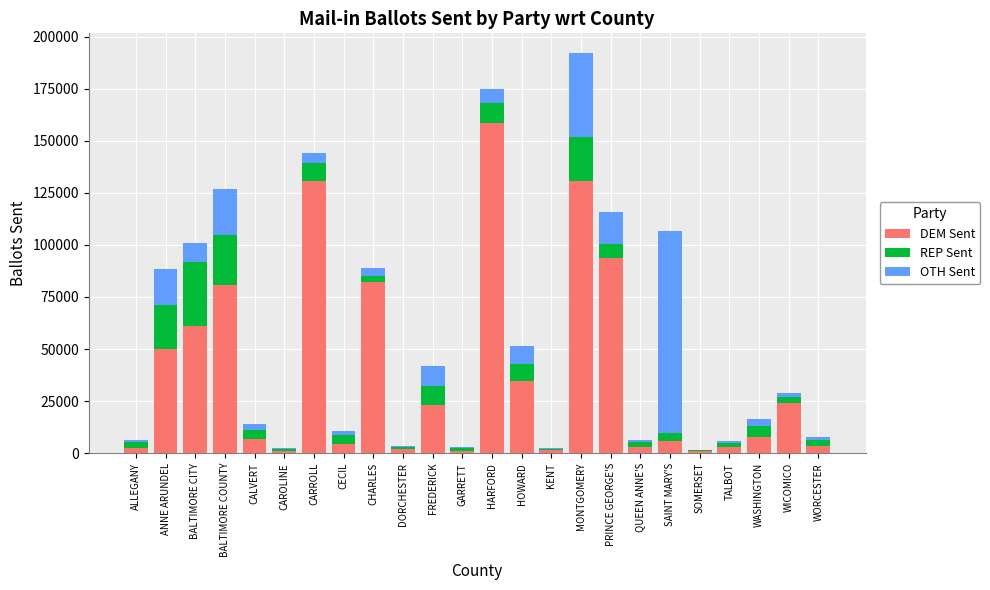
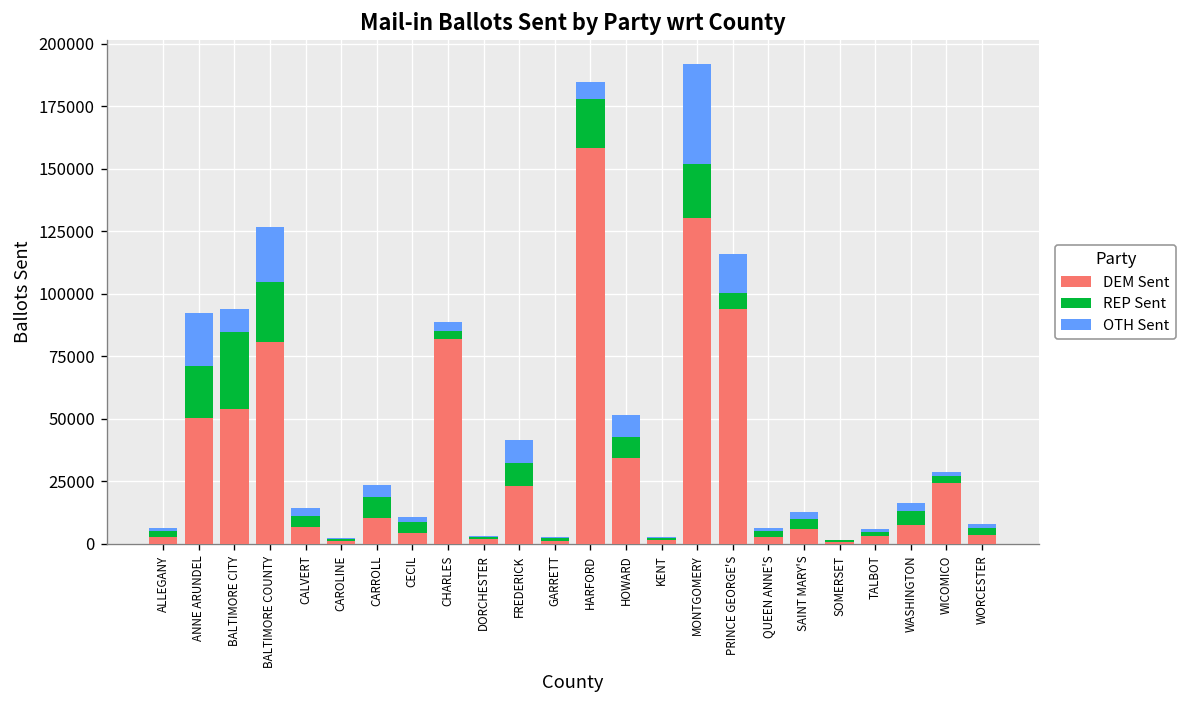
  {
    "DEM Sent": {
      "ALLEGANY": 3000,
      "ANNE ARUNDEL": 50000,
-     "BALTIMORE CITY": 61000,
+     "BALTIMORE CITY": 54000,
      "BALTIMORE COUNTY": 81000,
      "CALVERT": 7000,
-     "CARROLL": 131000,
+     "CARROLL": 10000,
      "CECIL": 4000,
      "CHARLES": 82000,
      "DORCHESTER": 2000,
      "FREDERICK": 23000,
      "HARFORD": 158000,
      "HOWARD": 35000,
      "KENT": 2000,
      "MONTGOMERY": 130000,
      "PRINCE GEORGE'S": 94000,
      "QUEEN ANNE'S": 3000,
      "SAINT MARY'S": 6000,
      "TALBOT": 3000,
      "WASHINGTON": 8000,
      "WICOMICO": 24000,
      "WORCESTER": 4000
    },
    "REP Sent": {
      "ALLEGANY": 3000,
      "ANNE ARUNDEL": 21000,
      "BALTIMORE CITY": 31000,
      "BALTIMORE COUNTY": 24000,
      "CALVERT": 4000,
      "CARROLL": 8000,
      "CECIL": 4000,
      "CHARLES": 3000,
      "FREDERICK": 9000,
      "GARRETT": 1000,
-     "HARFORD": 10000,
+     "HARFORD": 20000,
      "HOWARD": 8000,
      "MONTGOMERY": 21000,
      "PRINCE GEORGE'S": 6000,
      "QUEEN ANNE'S": 2000,
      "SAINT MARY'S": 4000,
      "TALBOT": 2000,
      "WASHINGTON": 5000,
      "WICOMICO": 3000,
      "WORCESTER": 3000
    },
    "OTH Sent": {
-     "ANNE ARUNDEL": 17000,
+     "ANNE ARUNDEL": 21000,
      "BALTIMORE CITY": 9000,
      "BALTIMORE COUNTY": 22000,
      "CALVERT": 3000,
      "CARROLL": 5000,
      "CECIL": 2000,
      "CHARLES": 4000,
      "FREDERICK": 9000,
      "HARFORD": 7000,
      "HOWARD": 9000,
      "MONTGOMERY": 40000,
      "PRINCE GEORGE'S": 15000,
      "QUEEN ANNE'S": 1000,
-     "SAINT MARY'S": 97000,
+     "SAINT MARY'S": 3000,
      "TALBOT": 1000,
      "WASHINGTON": 3000,
      "WICOMICO": 2000,
      "WORCESTER": 2000
    }
  }
